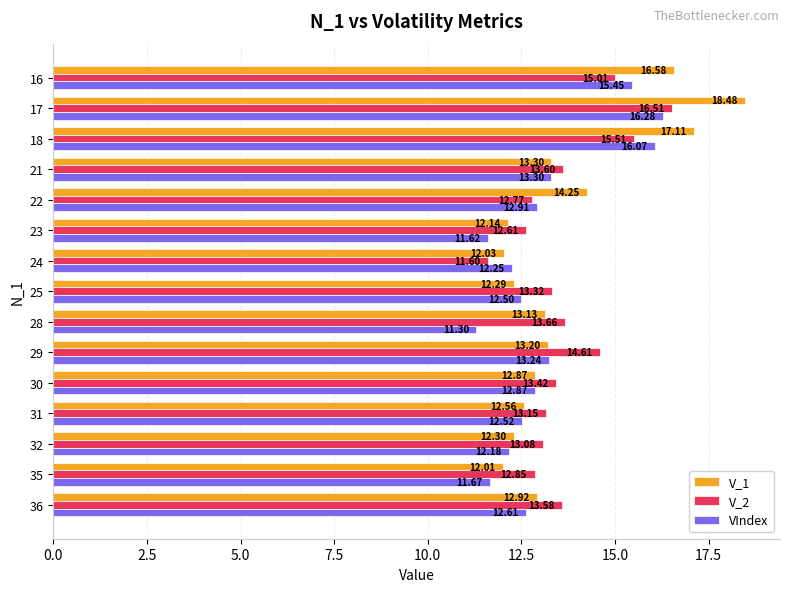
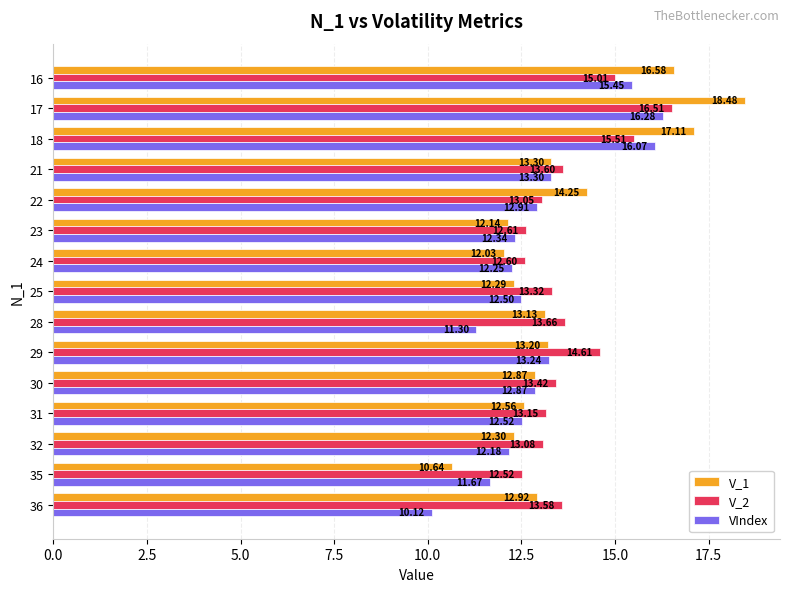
  {
    "V_1": {
      "16": 16.58,
      "17": 18.48,
      "18": 17.11,
      "21": 13.30,
      "22": 14.25,
      "23": 12.14,
      "24": 12.03,
      "25": 12.29,
      "28": 13.13,
      "29": 13.20,
      "30": 12.87,
      "31": 12.56,
      "32": 12.30,
-     "35": 12.01,
+     "35": 10.64,
      "36": 12.92
    },
    "V_2": {
      "16": 15.01,
      "18": 15.51,
      "21": 13.60,
-     "22": 12.77,
+     "22": 13.05,
      "23": 12.61,
-     "24": 11.60,
+     "24": 12.60,
      "25": 13.32,
      "28": 13.66,
      "29": 14.61,
      "30": 13.42,
      "31": 13.15,
      "32": 13.08,
-     "35": 12.85,
+     "35": 12.52,
      "36": 13.58
    },
    "VIndex": {
      "16": 15.45,
      "18": 16.07,
      "21": 13.30,
-     "23": 11.62,
+     "23": 12.34,
      "24": 12.25,
      "25": 12.50,
      "28": 11.30,
      "29": 13.24,
      "30": 12.87,
      "31": 12.52,
      "32": 12.18,
      "35": 11.67,
-     "36": 12.61
+     "36": 10.12
    }
  }
